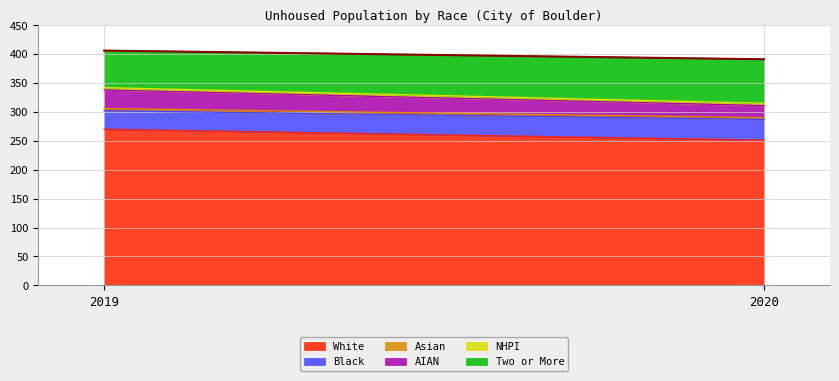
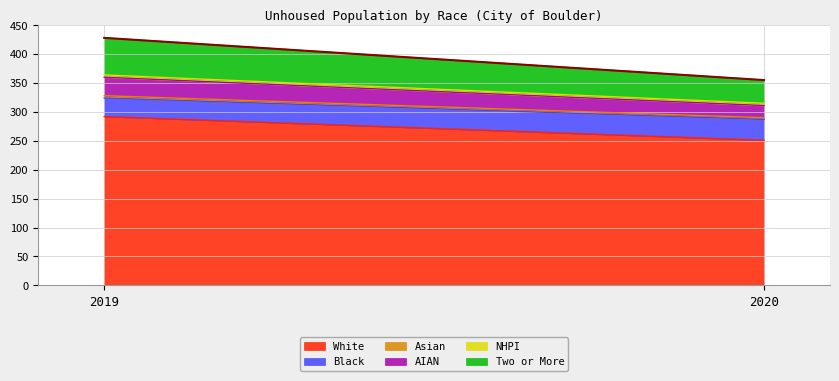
  {
    "White": {
-     "2019": 270,
+     "2019": 290,
      "2020": 250
    },
    "Two or More": {
      "2019": 60,
-     "2020": 80
+     "2020": 40
    }
  }
